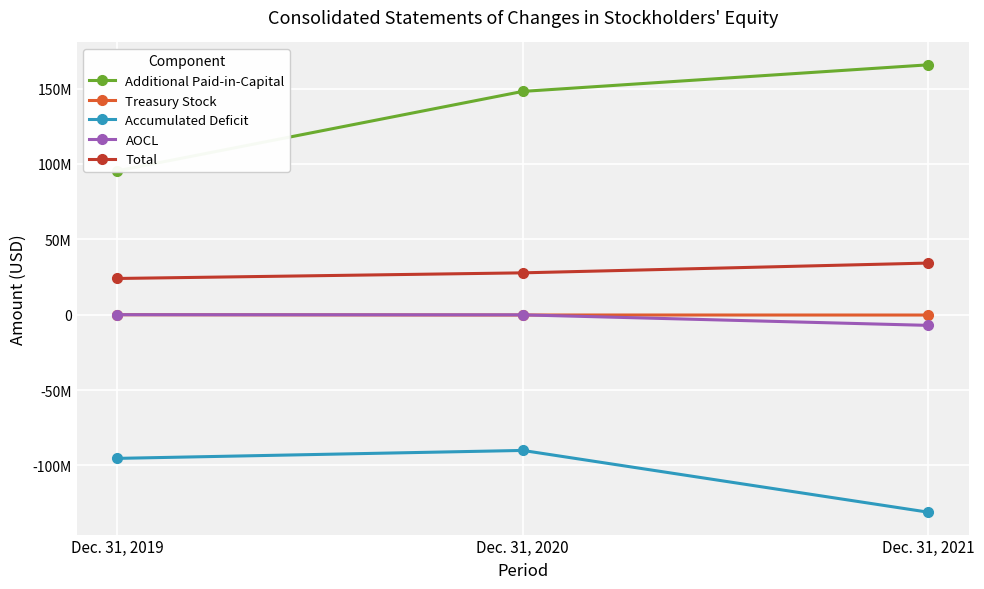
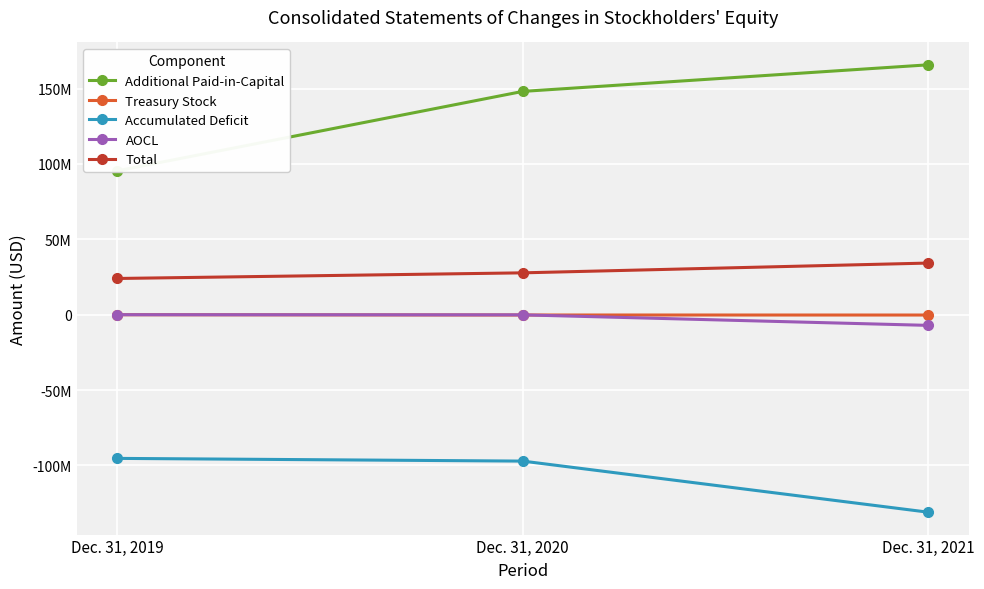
  {
    "Additional Paid-in-Capital": {
      "Dec. 31, 2020": 148000000,
      "Dec. 31, 2021": 166000000
    },
    "Accumulated Deficit": {
      "Dec. 31, 2019": -95000000,
-     "Dec. 31, 2020": -90000000,
+     "Dec. 31, 2020": -97000000,
      "Dec. 31, 2021": -131000000
    },
    "AOCL": {
      "Dec. 31, 2021": -7000000
    }
  }
